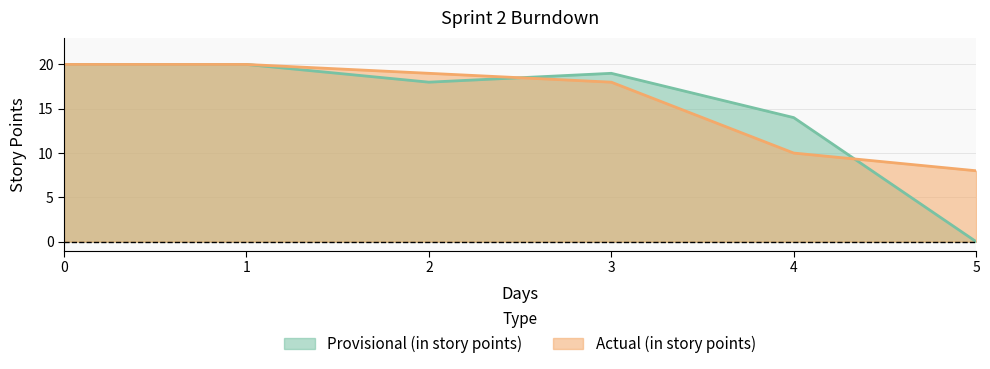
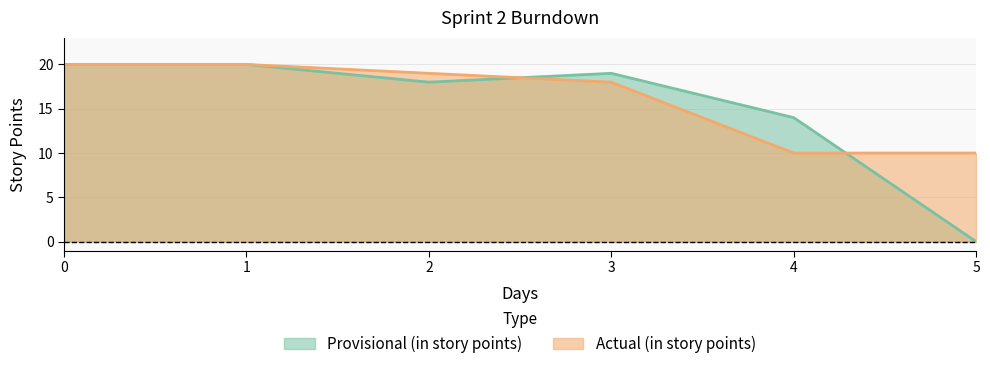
  {
    "Provisional (in story points)": {
      "2": 18,
      "3": 19,
      "4": 14,
      "5": 0
    },
    "Actual (in story points)": {
      "2": 19,
      "3": 18,
      "4": 10,
-     "5": 8
+     "5": 10
    }
  }
